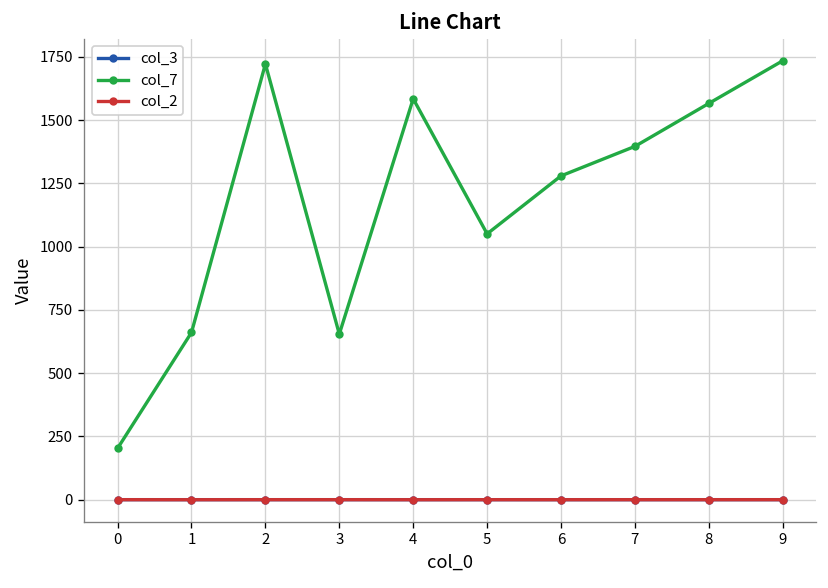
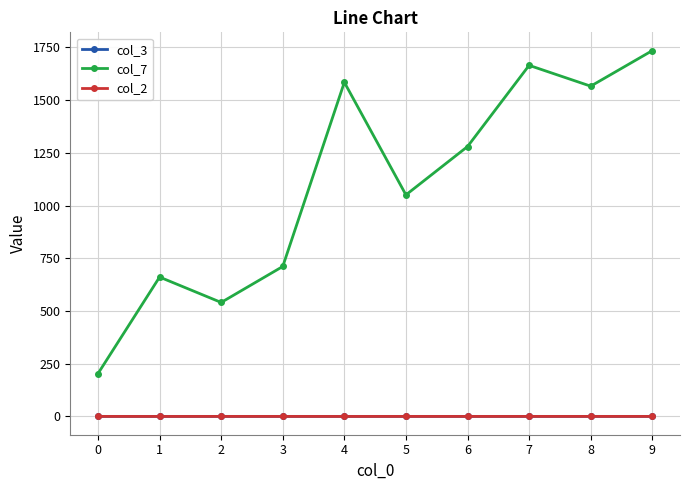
  {
    "col_2": {
      "0": 0,
      "1": 0,
      "2": 0,
      "3": 0,
      "4": 0,
      "5": 0,
      "6": 0,
      "7": 0,
      "8": 0,
      "9": 0
    },
    "col_7": {
      "0": 200,
      "1": 660,
-     "2": 1720,
-     "3": 650,
+     "2": 540,
+     "3": 710,
      "4": 1580,
      "5": 1050,
      "6": 1280,
-     "7": 1400,
+     "7": 1660,
      "8": 1570,
      "9": 1730
    }
  }
